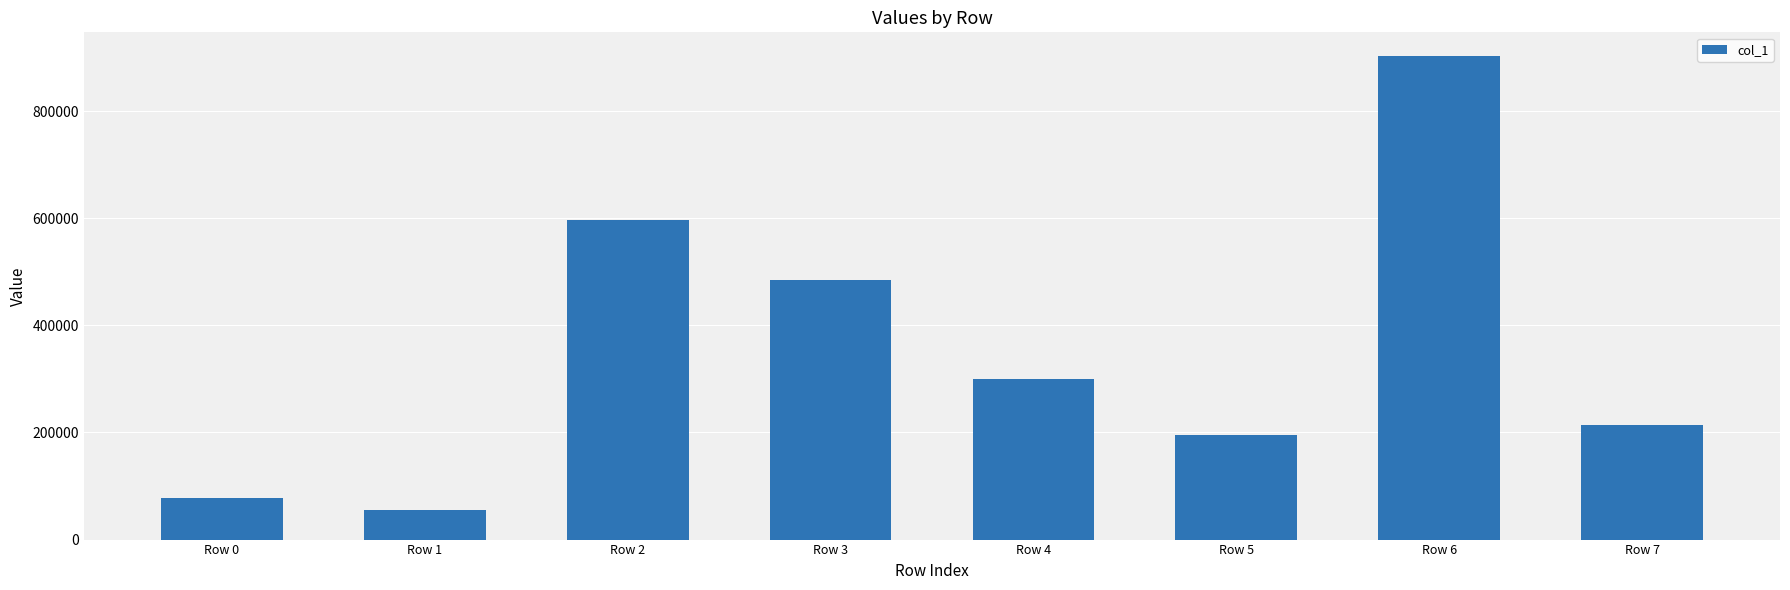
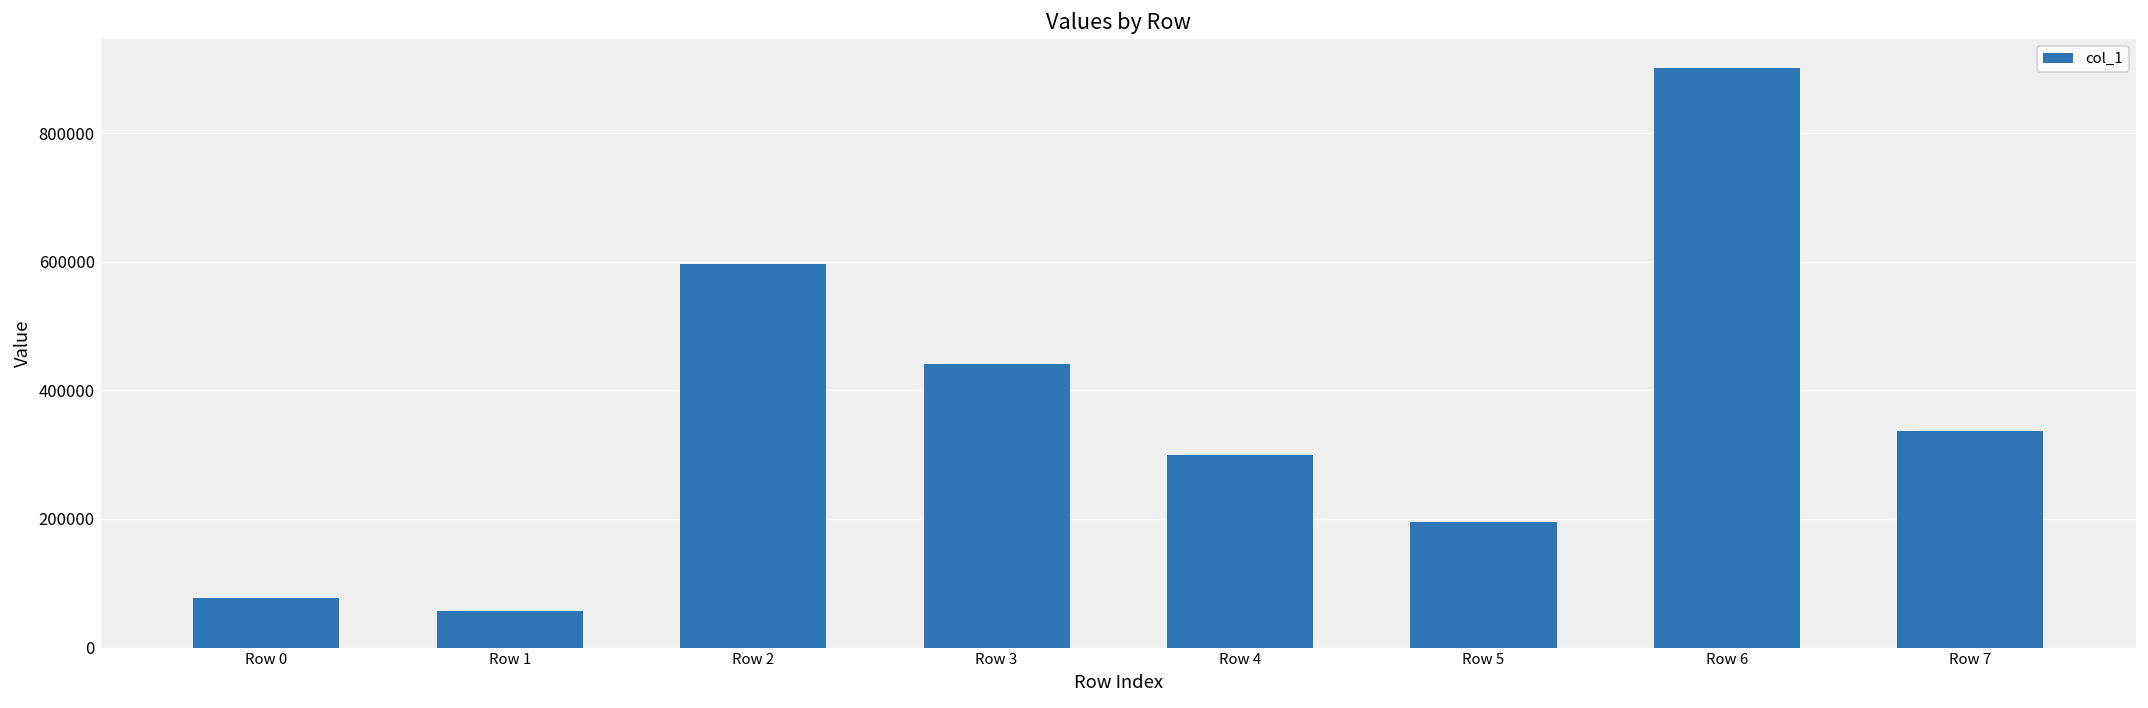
  {
    "Row 0": 80000,
    "Row 1": 60000,
    "Row 2": 600000,
-   "Row 3": 480000,
+   "Row 3": 440000,
    "Row 4": 300000,
    "Row 5": 200000,
    "Row 6": 900000,
-   "Row 7": 210000
+   "Row 7": 340000
  }
